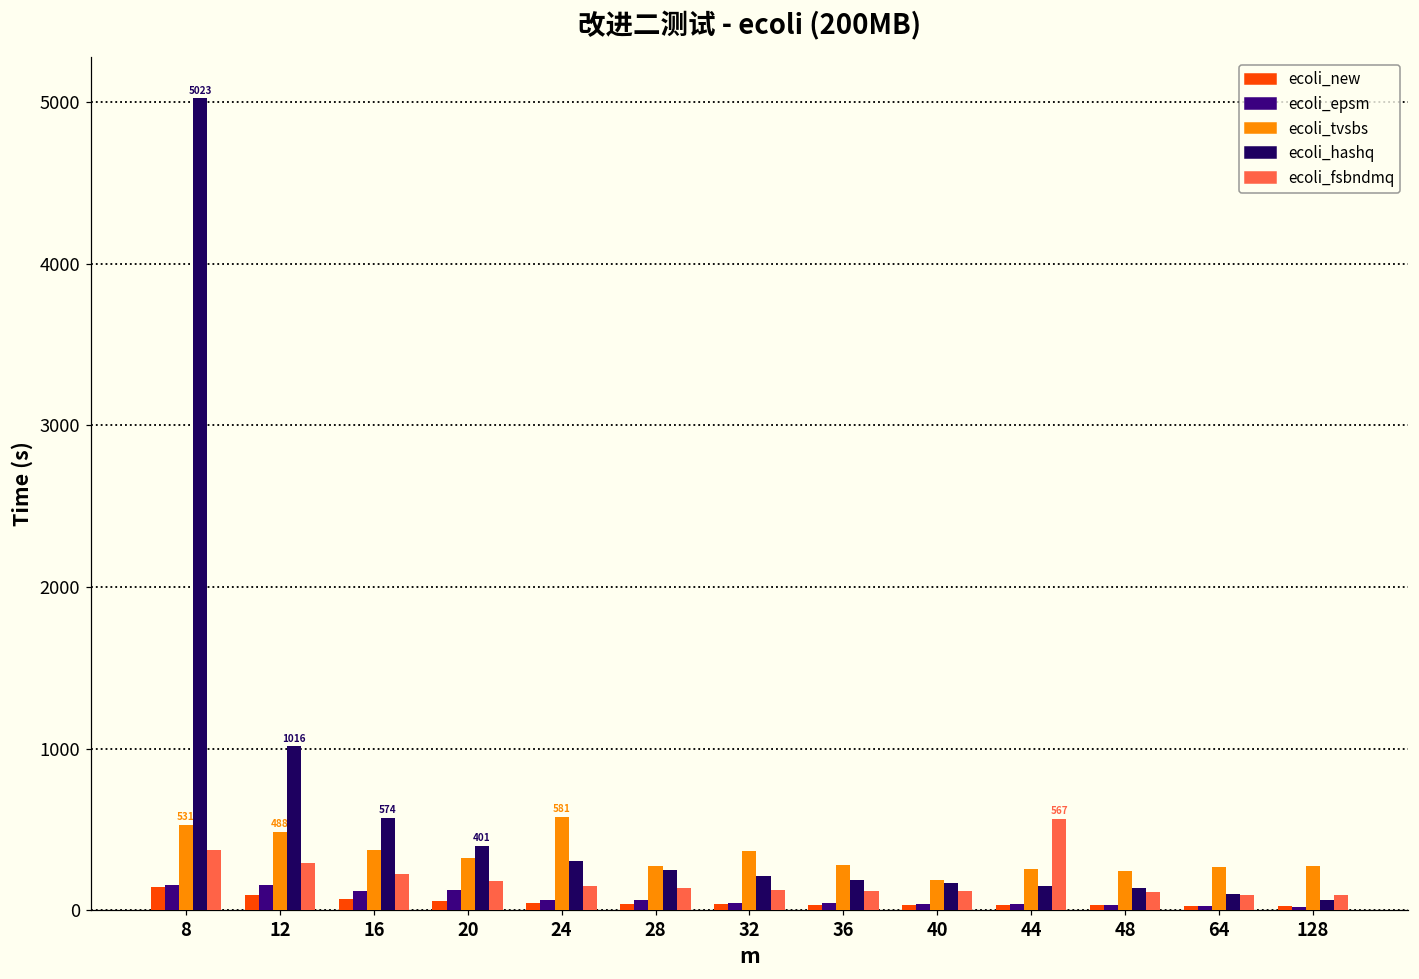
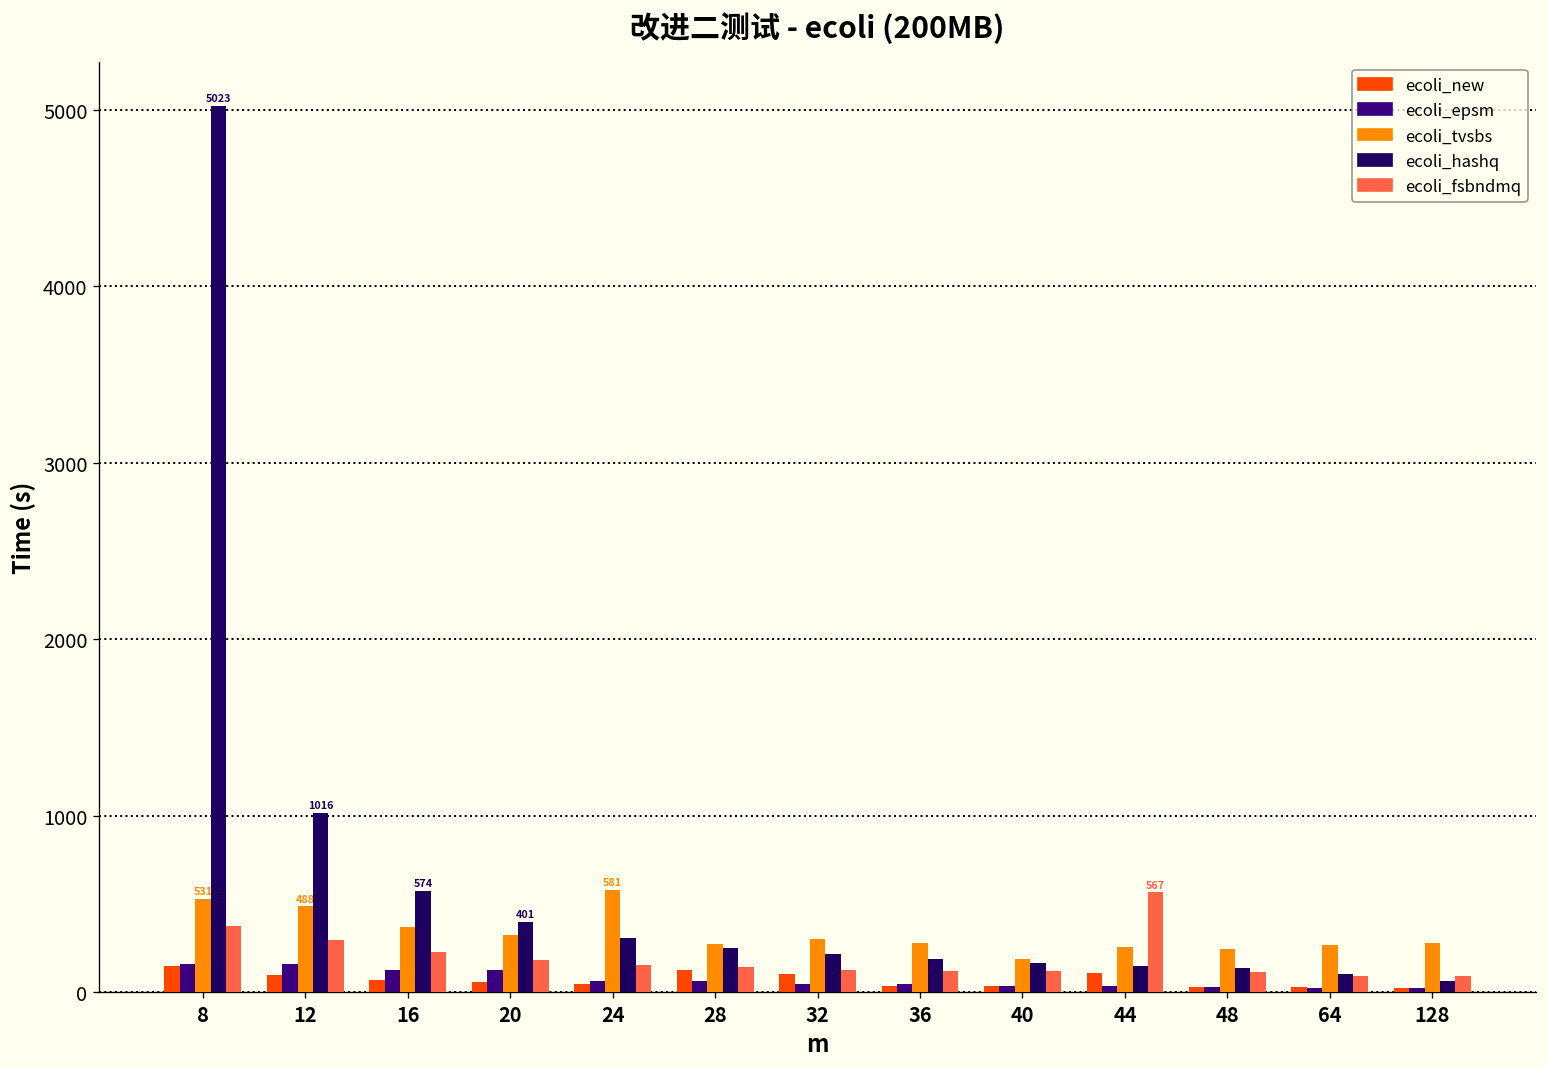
  {
    "ecoli_new": {
      "8": 150,
      "12": 100,
      "16": 70,
      "20": 60,
      "24": 50,
-     "28": 40,
-     "32": 40,
+     "28": 130,
+     "32": 110,
      "36": 40,
      "40": 30,
-     "44": 30,
+     "44": 110,
      "48": 30,
      "64": 30,
      "128": 30
    },
    "ecoli_tvsbs": {
      "16": 370,
      "20": 330,
      "28": 280,
-     "32": 370,
+     "32": 300,
      "36": 280,
      "40": 190,
      "44": 260,
      "48": 240,
      "64": 270,
      "128": 280
    },
    "ecoli_fsbndmq": {
      "44": 567
    }
  }
